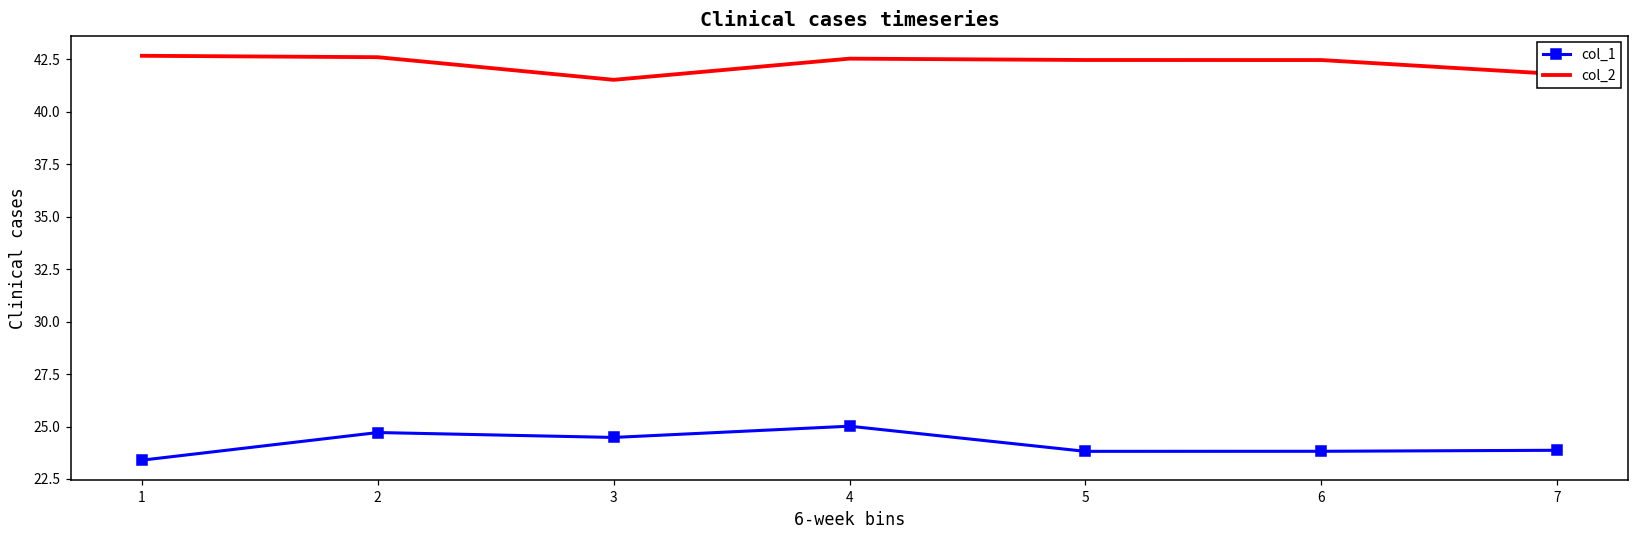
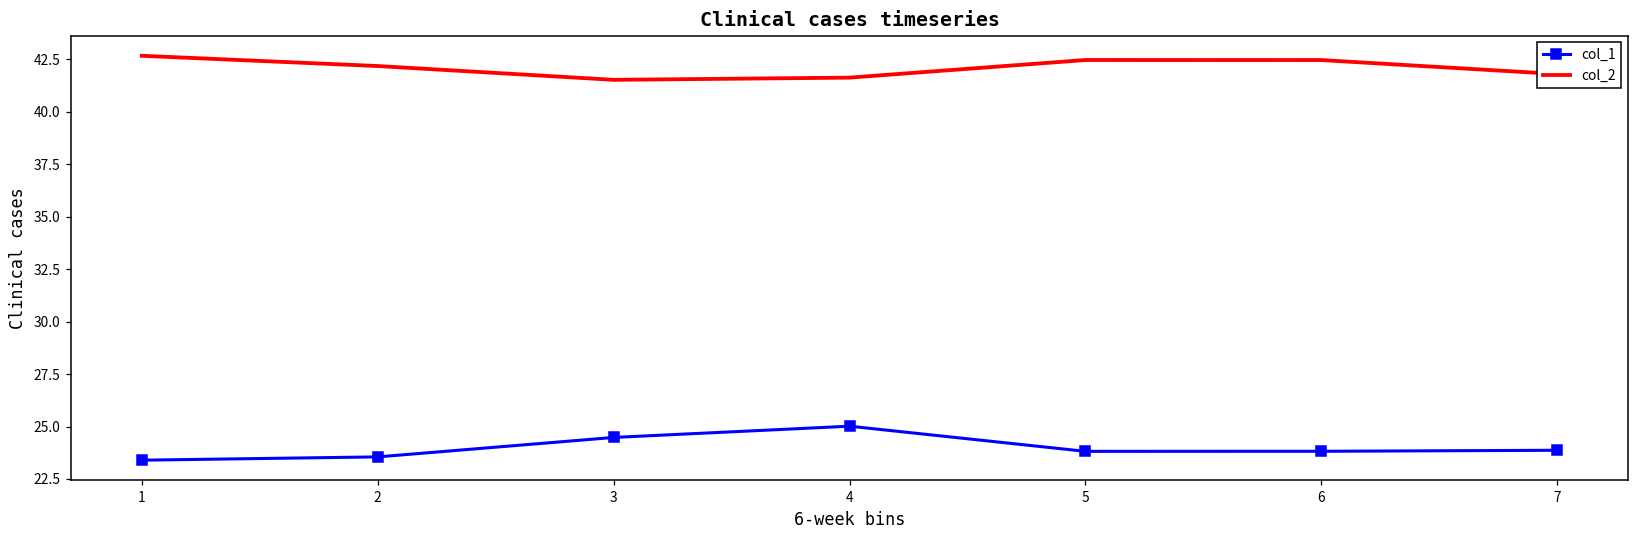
  {
    "col_1": {
      "1": 23.4,
-     "2": 24.7,
+     "2": 23.6,
      "3": 24.5,
      "4": 25.0,
      "5": 23.8,
      "6": 23.8,
      "7": 23.9
    },
    "col_2": {
      "1": 42.7,
-     "2": 42.6,
+     "2": 42.2,
      "3": 41.5,
-     "4": 42.5,
+     "4": 41.6,
      "5": 42.5,
      "6": 42.5
    }
  }
